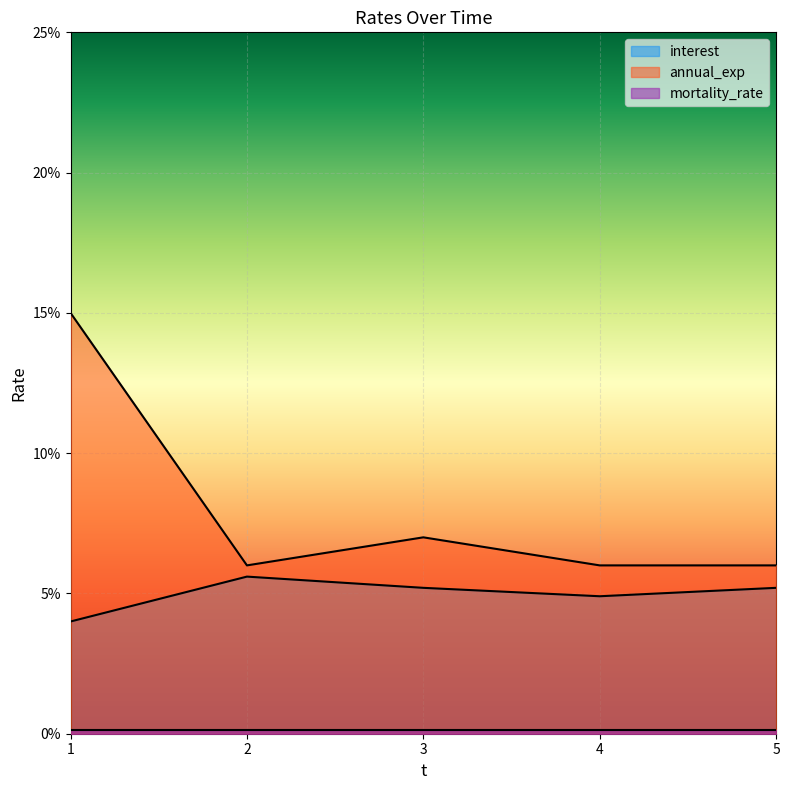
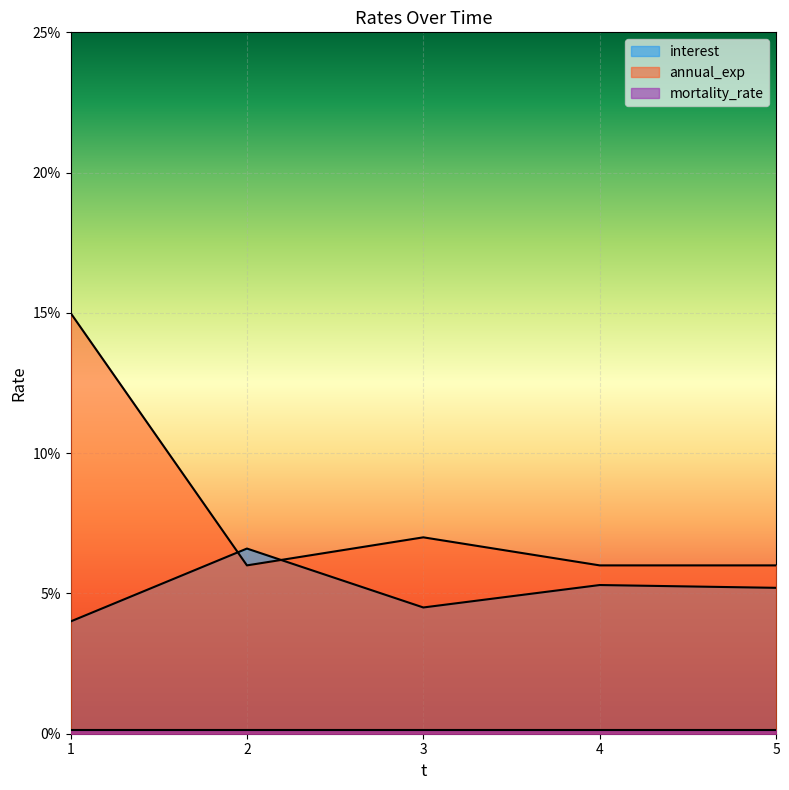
  {
    "interest": {
      "1": "4.0%",
-     "2": "5.6%",
-     "3": "5.2%",
-     "4": "4.9%",
+     "2": "6.6%",
+     "3": "4.5%",
+     "4": "5.3%",
      "5": "5.2%"
    },
    "annual_exp": {
      "1": "15.0%",
      "2": "6.0%",
      "3": "7.0%",
      "4": "6.0%",
      "5": "6.0%"
    },
    "mortality_rate": {
      "1": "0.2%",
      "2": "0.2%",
      "3": "0.2%",
      "4": "0.2%",
      "5": "0.2%"
    }
  }
